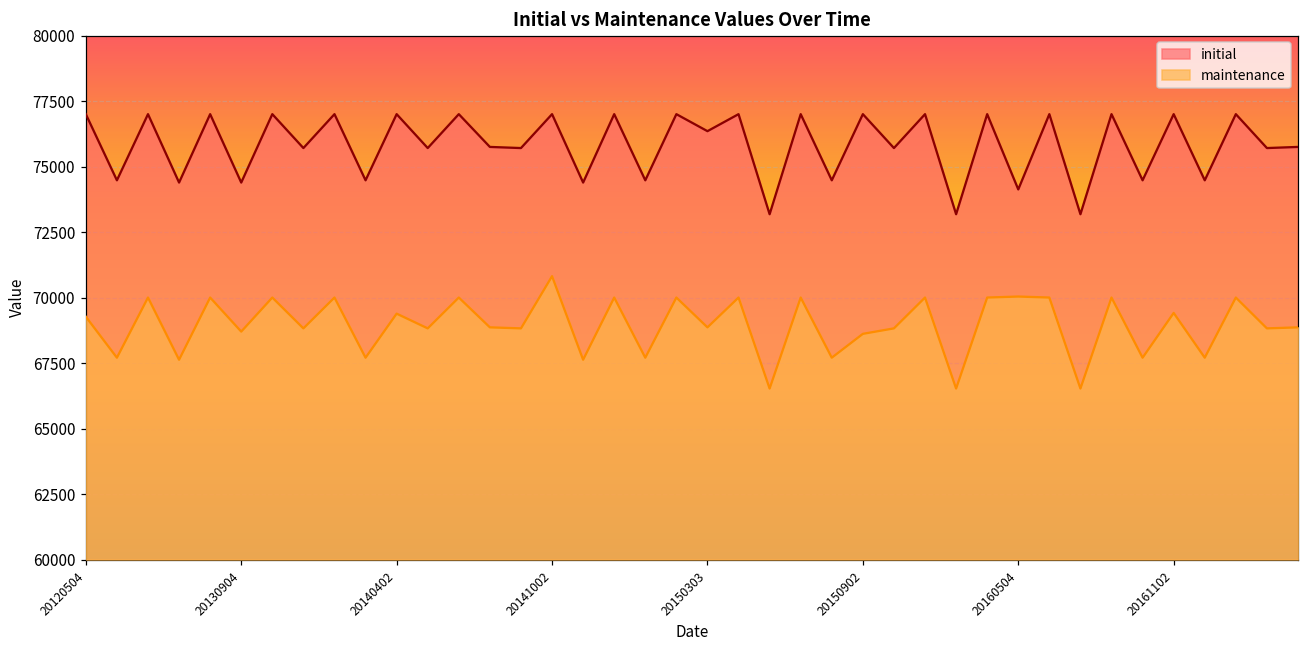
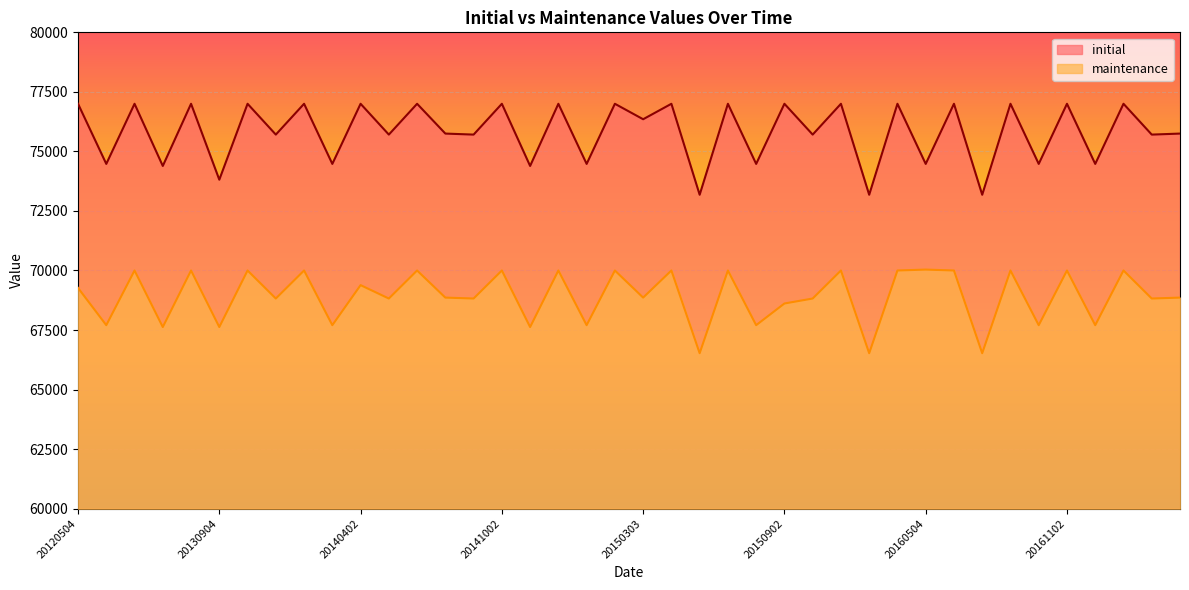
  {
    "initial": {
      "20120504": 77000,
-     "20130904": 74400,
+     "20130904": 73800,
      "20140402": 77000,
      "20141002": 77000,
      "20150303": 76400,
      "20150902": 77000,
-     "20160504": 74100,
+     "20160504": 74500,
      "20161102": 77000
    },
    "maintenance": {
      "20120504": 69300,
-     "20130904": 68700,
+     "20130904": 67600,
      "20140402": 69400,
-     "20141002": 70800,
+     "20141002": 70000,
      "20150303": 68900,
      "20150902": 68600,
      "20160504": 70000,
-     "20161102": 69400
+     "20161102": 70000
    }
  }
